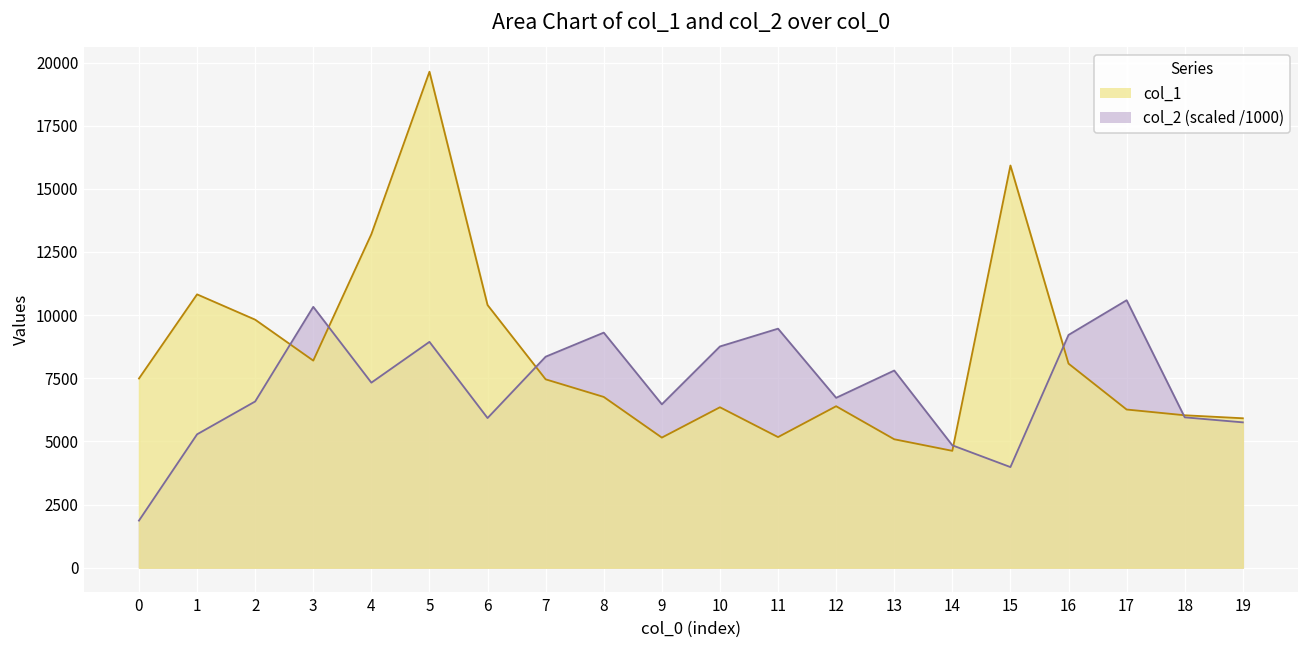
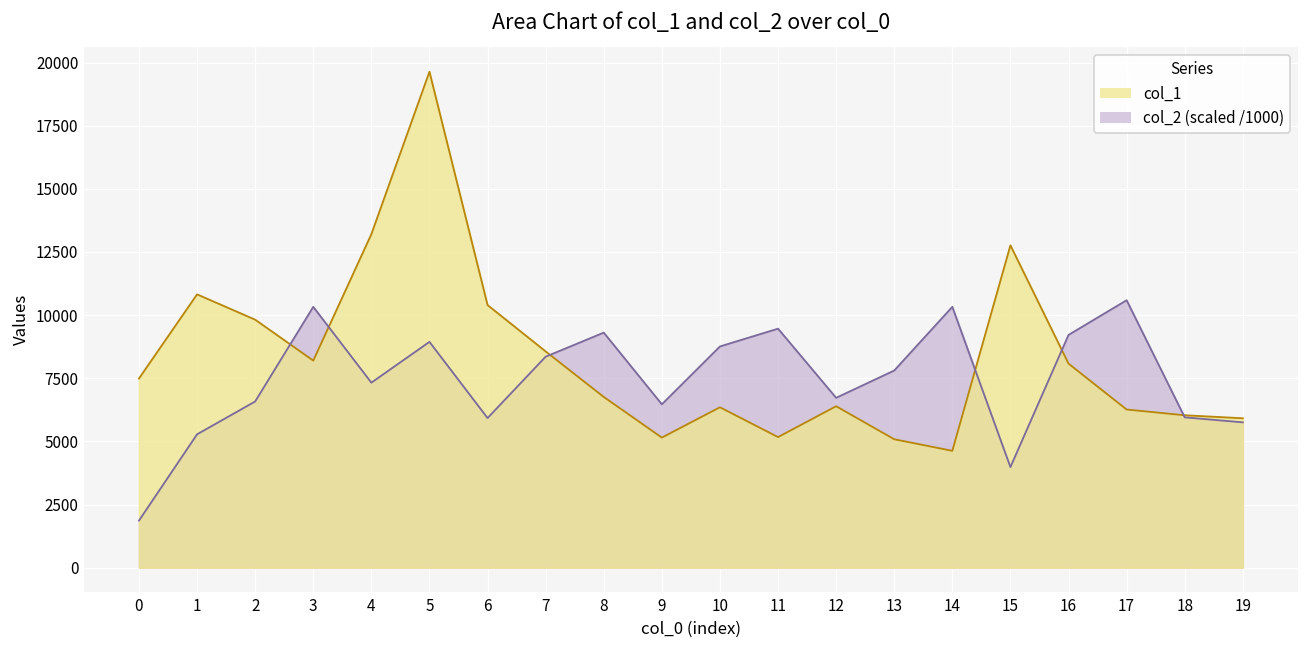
  {
    "col_2 (scaled /1000)": {
      "0": 1900,
      "1": 5300,
      "2": 6600,
      "3": 10300,
      "4": 7300,
      "5": 8900,
      "6": 5900,
      "7": 8400,
      "8": 9300,
      "9": 6500,
      "10": 8800,
      "11": 9500,
      "12": 6700,
      "13": 7800,
-     "14": 4800,
+     "14": 10300,
      "15": 4000,
      "16": 9200,
      "17": 10600,
      "19": 5800
    },
    "col_1": {
      "0": 7500,
      "1": 10800,
      "2": 9800,
      "3": 8200,
      "4": 13200,
      "5": 19600,
      "6": 10400,
-     "7": 7500,
+     "7": 8600,
      "8": 6800,
      "9": 5100,
      "10": 6400,
      "11": 5200,
      "12": 6400,
      "13": 5100,
      "14": 4600,
-     "15": 15900,
+     "15": 12800,
      "16": 8100,
      "17": 6300,
      "19": 5900
    }
  }
